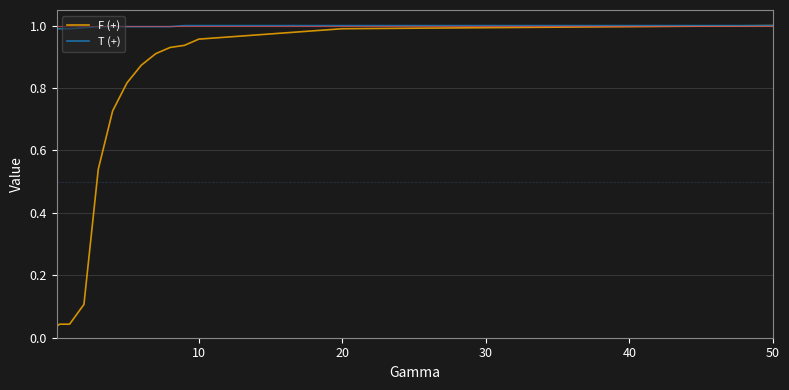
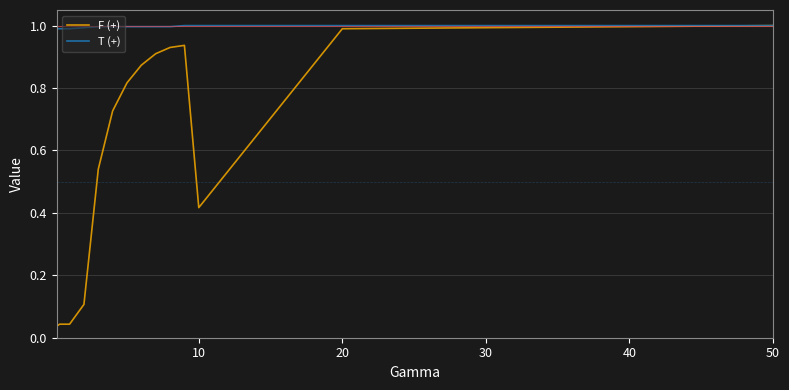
  {
    "F (+)": {
-     "10": 0.96,
+     "10": 0.42,
      "20": 0.99
    },
    "T (+)": {
      "10": 1.00,
      "20": 1.00
    }
  }
